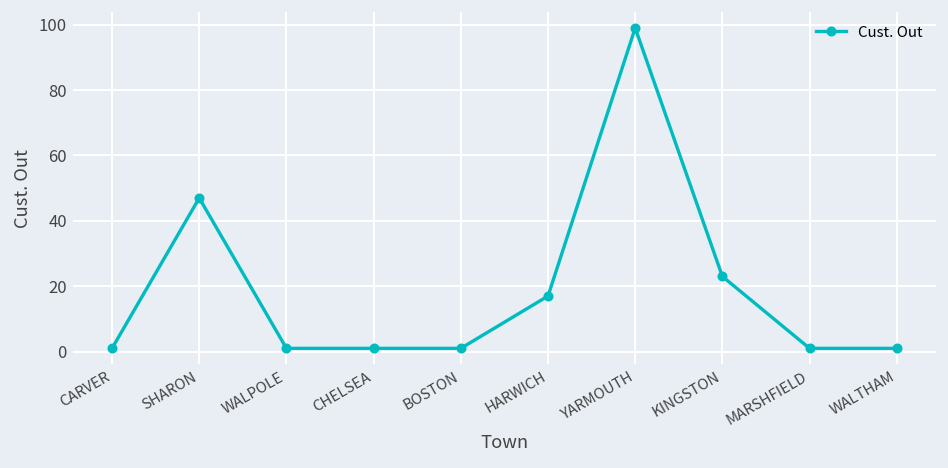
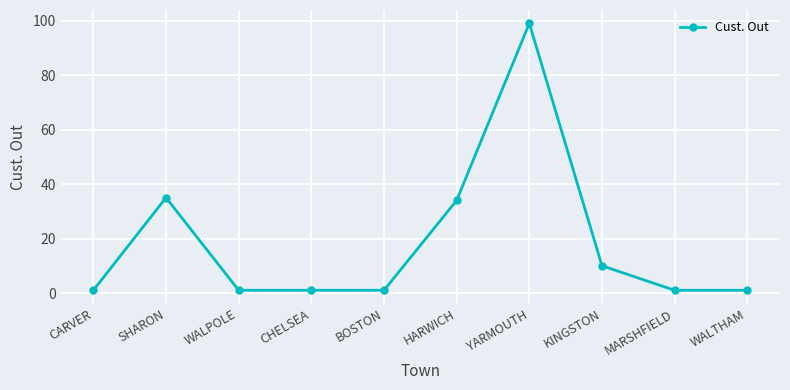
  {
    "CARVER": 1,
-   "SHARON": 47,
+   "SHARON": 35,
    "WALPOLE": 1,
    "CHELSEA": 1,
    "BOSTON": 1,
-   "HARWICH": 17,
+   "HARWICH": 34,
    "YARMOUTH": 99,
-   "KINGSTON": 23,
+   "KINGSTON": 10,
    "MARSHFIELD": 1,
    "WALTHAM": 1
  }
